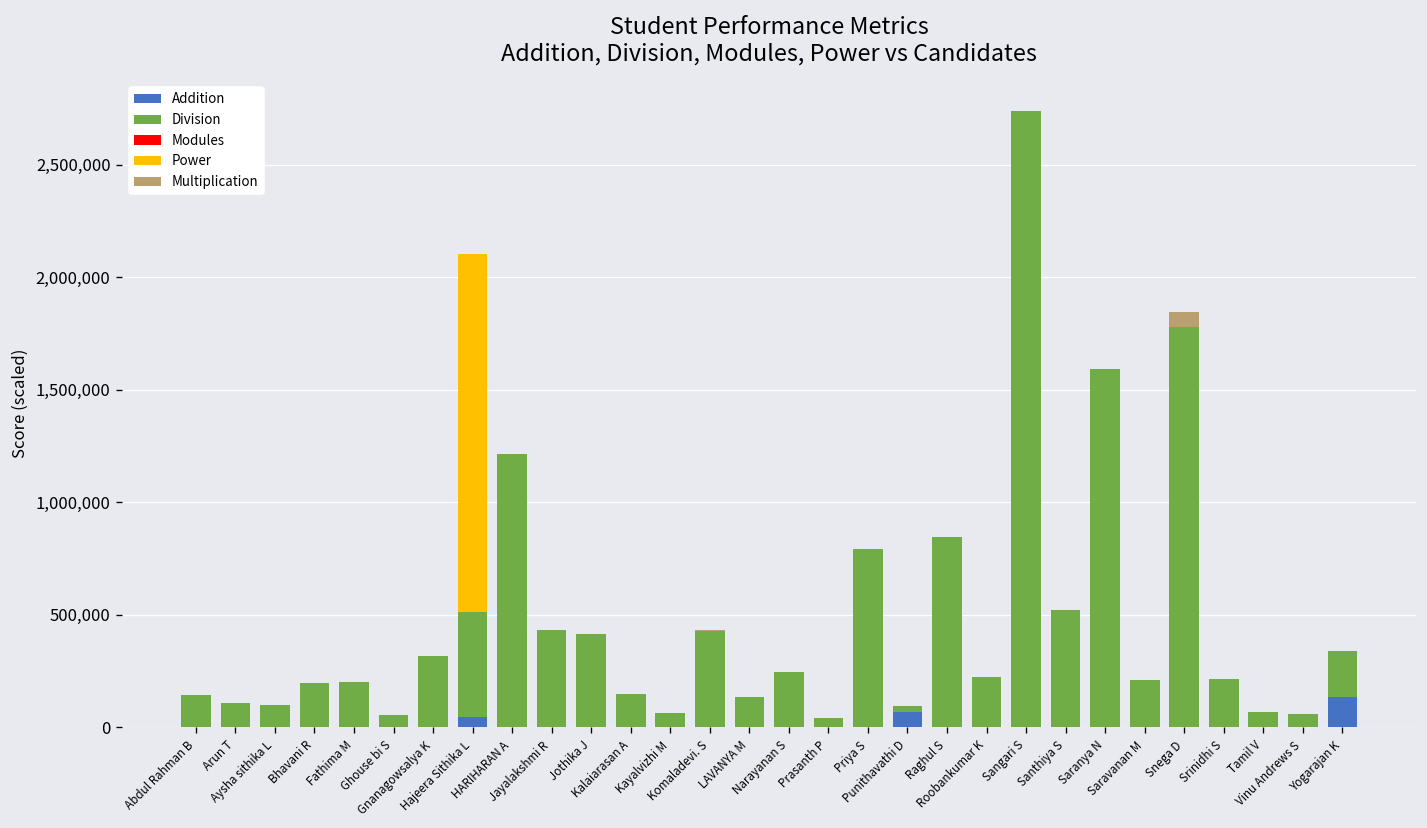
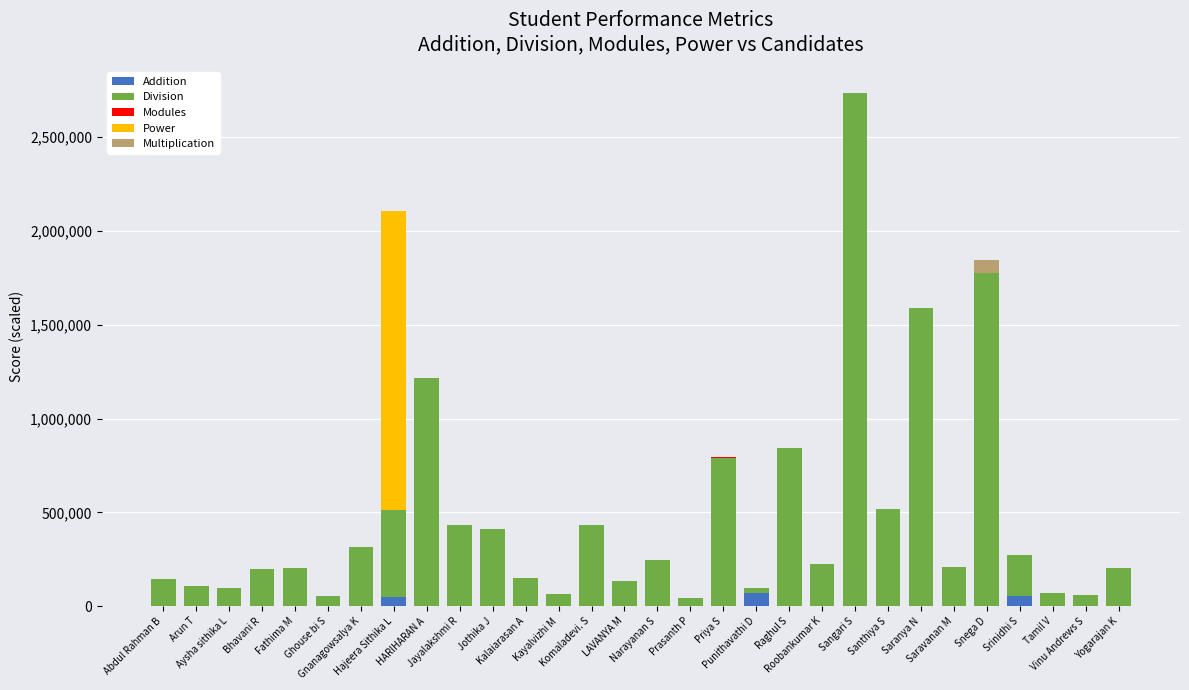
  {
    "Addition": {
      "Hajeera Sithika L": "50,000",
      "Punithavathi D": "70,000",
-     "Srinidhi S": "0",
-     "Yogarajan K": "130,000"
+     "Srinidhi S": "60,000",
+     "Yogarajan K": "0"
    },
    "Division": {
      "Abdul Rahman B": "140,000",
      "Arun T": "110,000",
      "Aysha sithika L": "100,000",
      "Bhavani R": "200,000",
      "Fathima M": "200,000",
      "Ghouse bi S": "50,000",
      "Gnanagowsalya K": "320,000",
      "Hajeera Sithika L": "470,000",
      "HARIHARAN A": "1,210,000",
      "Jayalakshmi R": "430,000",
      "Jothika J": "410,000",
      "Kalaiarasan A": "150,000",
      "Kayalvizhi M": "60,000",
      "Komaladevi. S": "430,000",
      "LAVANYA M": "130,000",
      "Narayanan S": "250,000",
      "Prasanth P": "40,000",
      "Priya S": "790,000",
      "Punithavathi D": "30,000",
      "Raghul S": "840,000",
      "Roobankumar K": "220,000",
      "Sangari S": "2,740,000",
      "Santhiya S": "520,000",
      "Saranya N": "1,590,000",
      "Saravanan M": "210,000",
      "Snega D": "1,780,000",
      "Srinidhi S": "220,000",
      "Tamil V": "70,000",
      "Vinu Andrews S": "60,000",
      "Yogarajan K": "210,000"
    },
    "Modules": {
      "Jayalakshmi R": "0",
      "Roobankumar K": "0",
      "Snega D": "0"
    },
    "Power": {
      "Hajeera Sithika L": "1,590,000"
    },
    "Multiplication": {
      "Snega D": "70,000"
    }
  }
